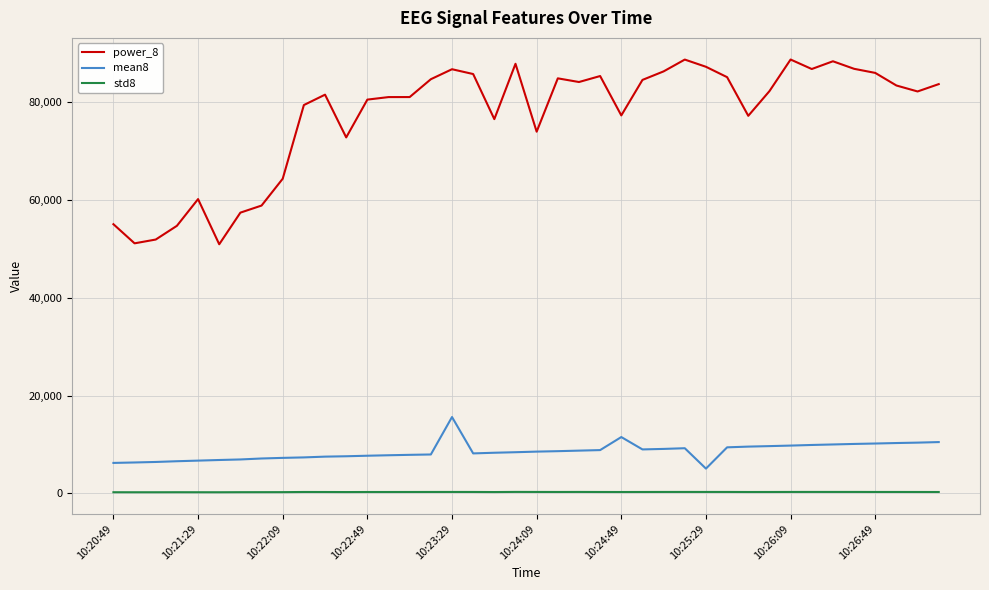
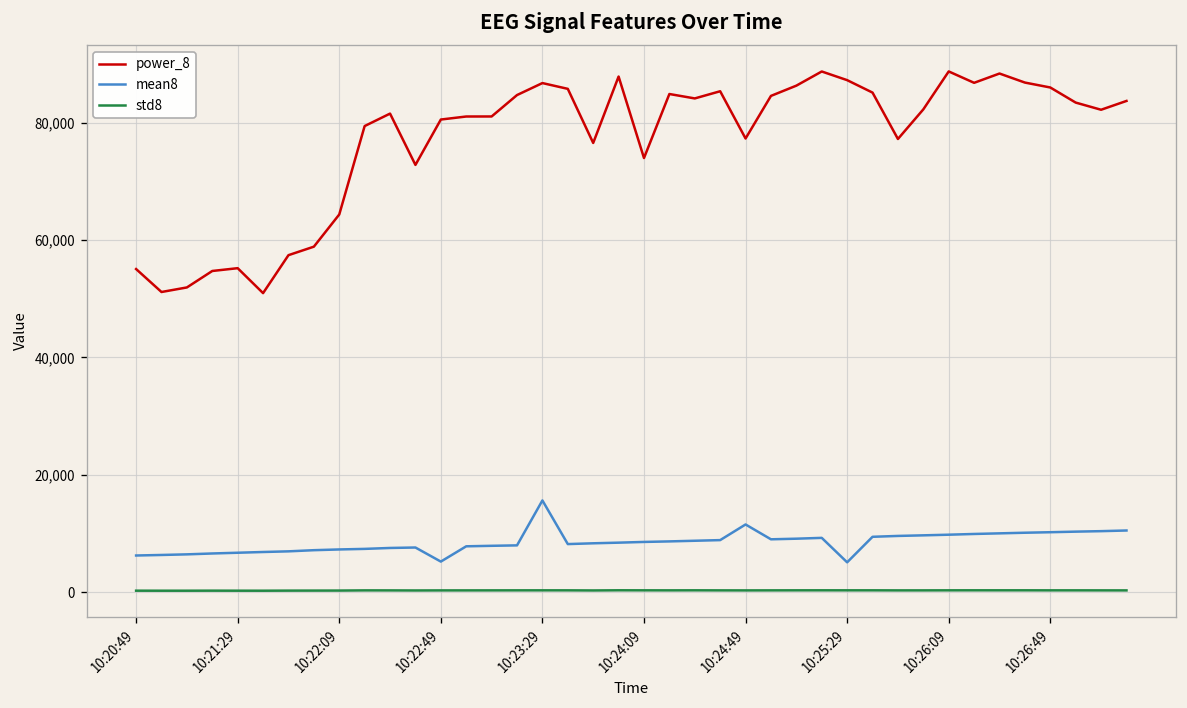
  {
    "power_8": {
      "10:20:49": "55,000",
-     "10:21:29": "60,000",
+     "10:21:29": "55,000",
      "10:22:09": "64,000",
      "10:22:49": "81,000",
      "10:23:29": "87,000",
      "10:24:09": "74,000",
      "10:24:49": "77,000",
      "10:25:29": "87,000",
      "10:26:09": "89,000",
      "10:26:49": "86,000"
    },
    "mean8": {
      "10:20:49": "6,000",
      "10:21:29": "7,000",
      "10:22:09": "7,000",
-     "10:22:49": "8,000",
+     "10:22:49": "5,000",
      "10:23:29": "16,000",
      "10:24:09": "9,000",
      "10:24:49": "12,000",
      "10:25:29": "5,000",
      "10:26:09": "10,000",
      "10:26:49": "10,000"
    },
    "std8": {
      "10:20:49": "0",
      "10:21:29": "0",
      "10:22:09": "0",
      "10:22:49": "0",
      "10:23:29": "0",
      "10:24:09": "0",
      "10:24:49": "0",
      "10:25:29": "0",
      "10:26:09": "0",
      "10:26:49": "0"
    }
  }
